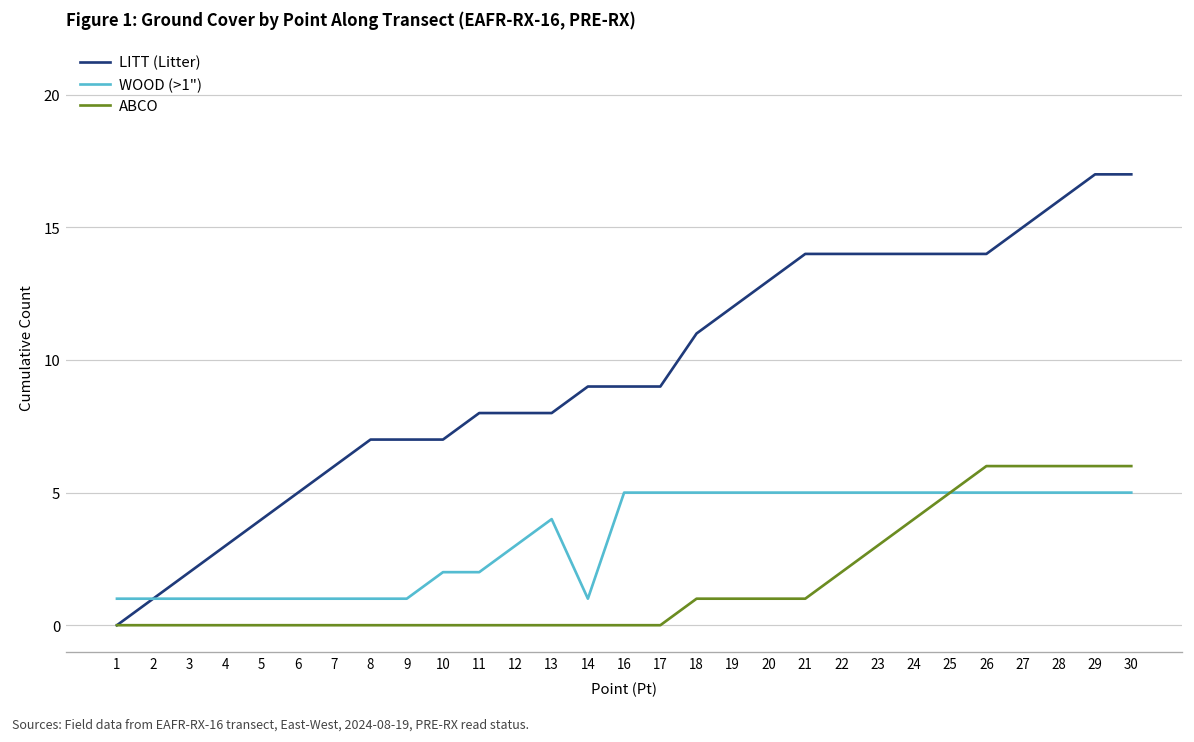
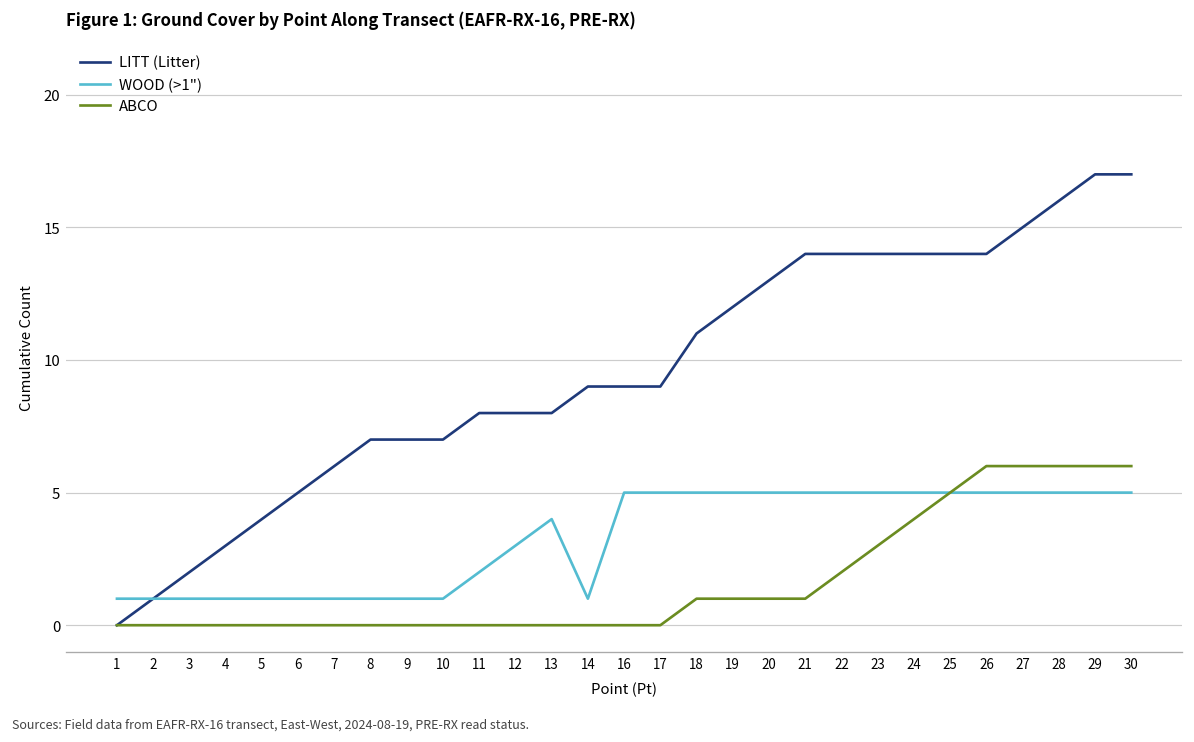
  {
    "LITT (Litter)": {
      "3": 2,
      "4": 3,
      "5": 4,
      "6": 5,
      "7": 6,
      "8": 7,
      "9": 7,
      "10": 7,
      "11": 8,
      "12": 8,
      "13": 8,
      "14": 9,
      "16": 9,
      "17": 9,
      "18": 11,
      "19": 12,
      "20": 13,
      "21": 14,
      "22": 14,
      "23": 14,
      "24": 14,
      "25": 14,
      "26": 14,
      "27": 15,
      "28": 16,
      "29": 17,
      "30": 17
    },
    "WOOD (>1\")": {
      "1": 1,
      "3": 1,
      "4": 1,
      "5": 1,
      "6": 1,
      "7": 1,
      "8": 1,
      "9": 1,
-     "10": 2,
+     "10": 1,
      "11": 2,
      "12": 3,
      "13": 4,
      "14": 1,
      "16": 5,
      "17": 5,
      "18": 5,
      "19": 5,
      "20": 5,
      "21": 5,
      "22": 5,
      "23": 5,
      "24": 5,
      "26": 5,
      "27": 5,
      "28": 5,
      "29": 5,
      "30": 5
    },
    "ABCO": {
      "2": 0,
      "3": 0,
      "4": 0,
      "5": 0,
      "6": 0,
      "7": 0,
      "8": 0,
      "9": 0,
      "10": 0,
      "11": 0,
      "12": 0,
      "13": 0,
      "14": 0,
      "16": 0,
      "17": 0,
      "18": 1,
      "19": 1,
      "20": 1,
      "21": 1,
      "22": 2,
      "23": 3,
      "24": 4,
      "26": 6,
      "27": 6,
      "28": 6,
      "29": 6,
      "30": 6
    }
  }
